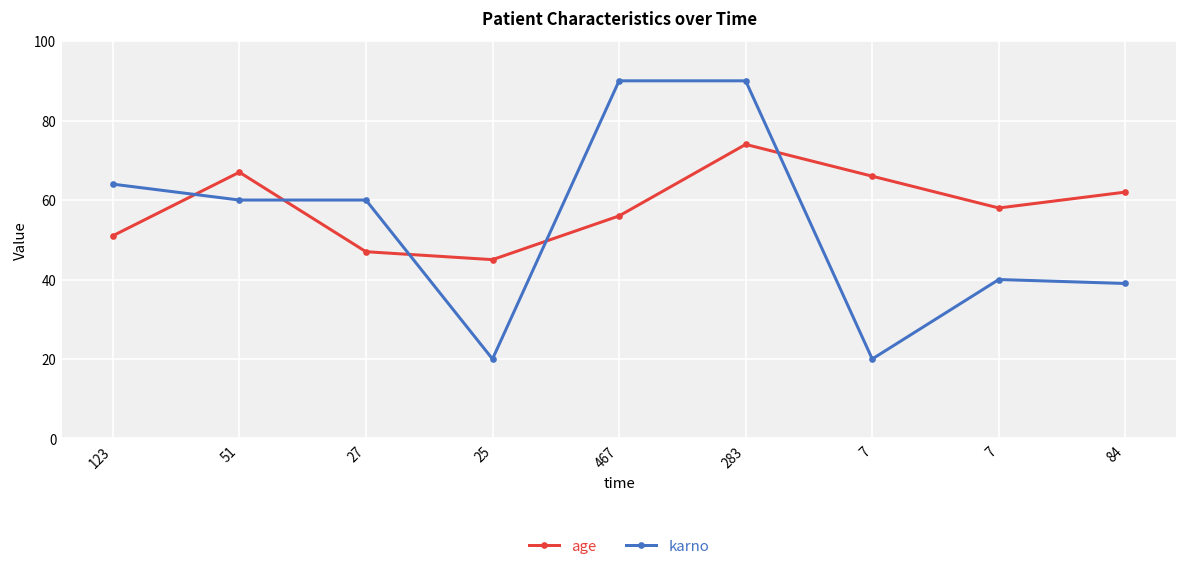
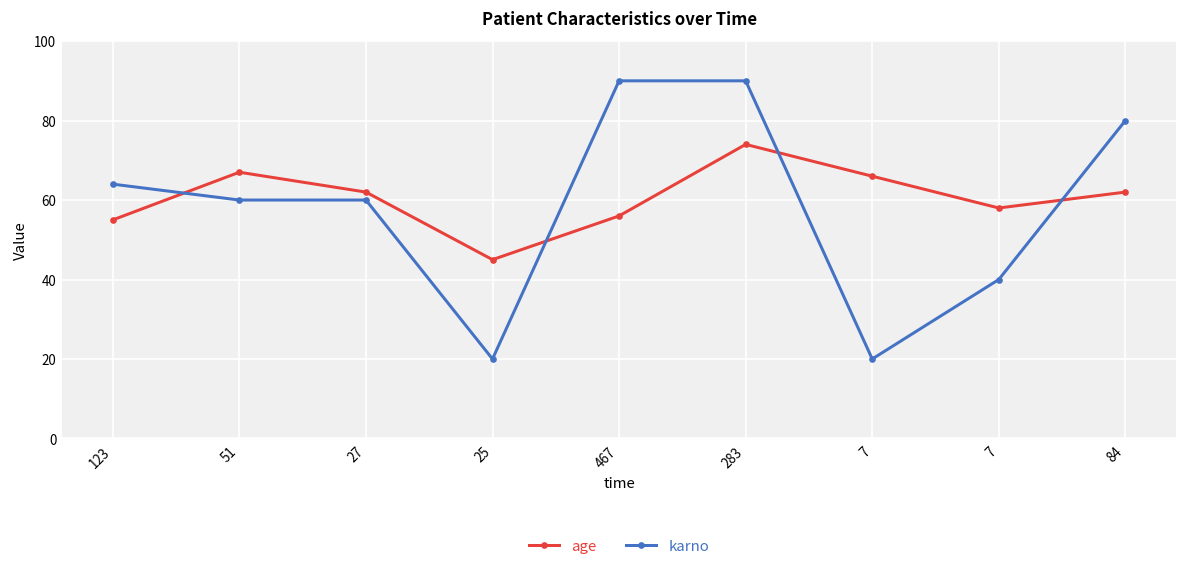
  {
    "age": {
-     "123": 51,
+     "123": 55,
      "51": 67,
-     "27": 47,
+     "27": 62,
      "25": 45,
      "467": 56,
      "283": 74,
      "84": 62
    },
    "karno": {
      "123": 64,
      "51": 60,
      "27": 60,
      "25": 20,
      "467": 90,
      "283": 90,
-     "84": 39
+     "84": 80
    }
  }
